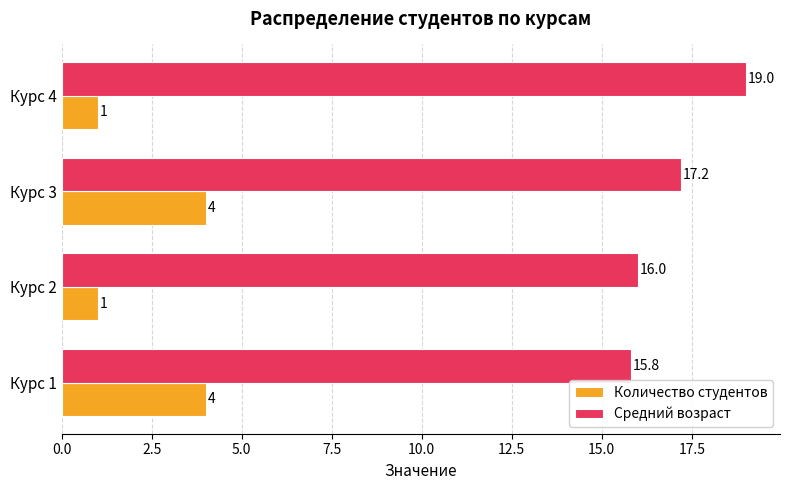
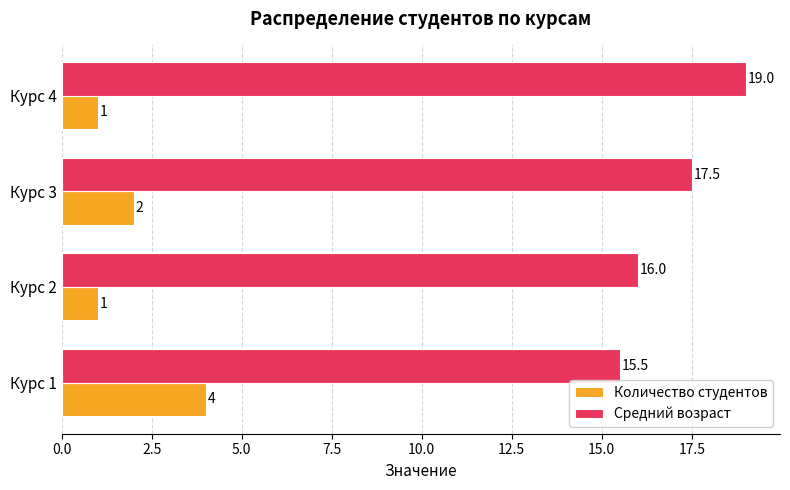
  {
    "Количество студентов": {
      "Курс 4": 1,
-     "Курс 3": 4,
+     "Курс 3": 2,
      "Курс 2": 1,
      "Курс 1": 4
    },
    "Средний возраст": {
      "Курс 4": 19.0,
-     "Курс 3": 17.2,
+     "Курс 3": 17.5,
      "Курс 2": 16.0,
-     "Курс 1": 15.8
+     "Курс 1": 15.5
    }
  }
